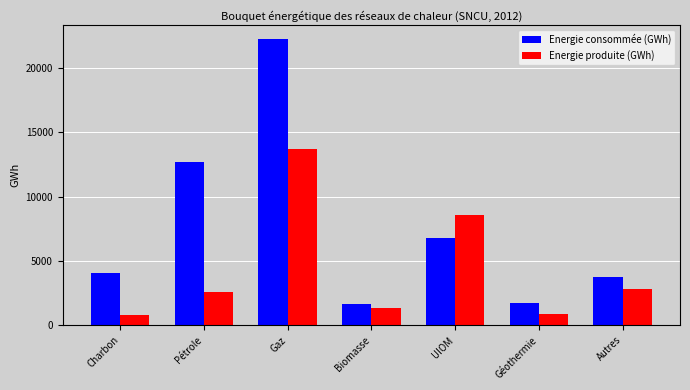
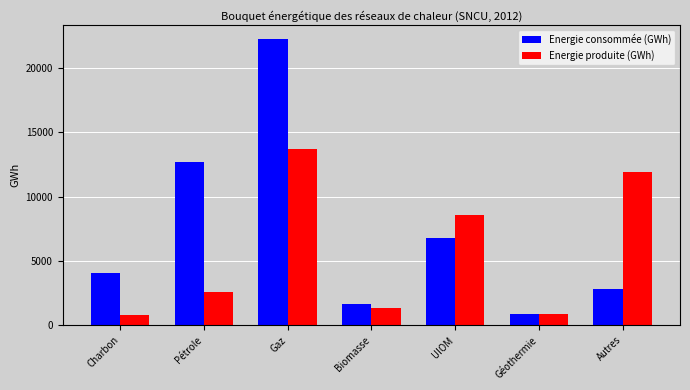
  {
    "Energie consommée (GWh)": {
      "Charbon": 4100,
      "Pétrole": 12700,
      "Gaz": 22300,
      "Biomasse": 1700,
      "UIOM": 6800,
-     "Géothermie": 1800,
-     "Autres": 3800
+     "Géothermie": 900,
+     "Autres": 2800
    },
    "Energie produite (GWh)": {
      "Charbon": 800,
      "Pétrole": 2600,
      "Gaz": 13700,
      "Biomasse": 1400,
      "UIOM": 8600,
      "Géothermie": 900,
-     "Autres": 2800
+     "Autres": 11900
    }
  }
